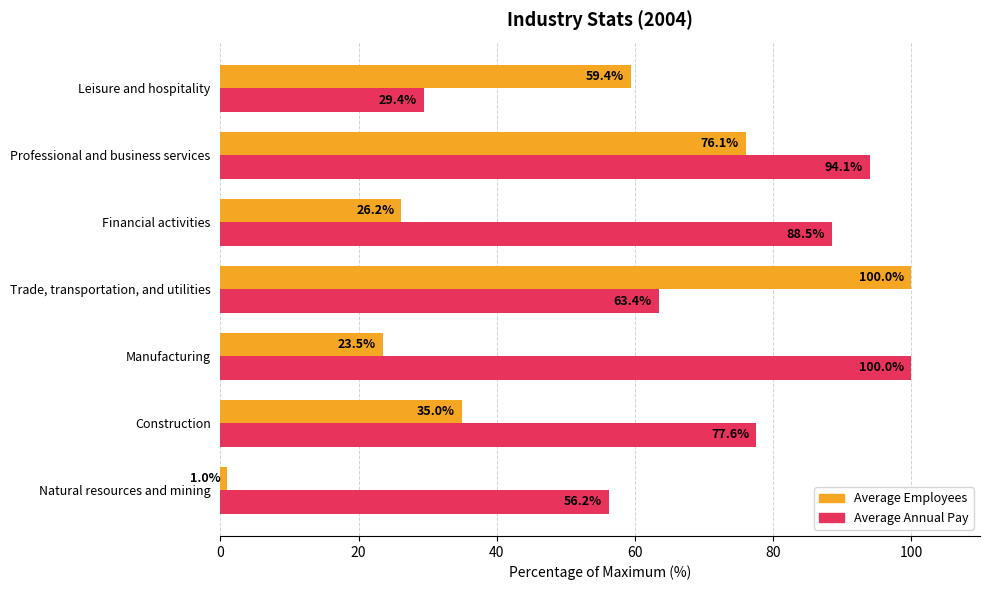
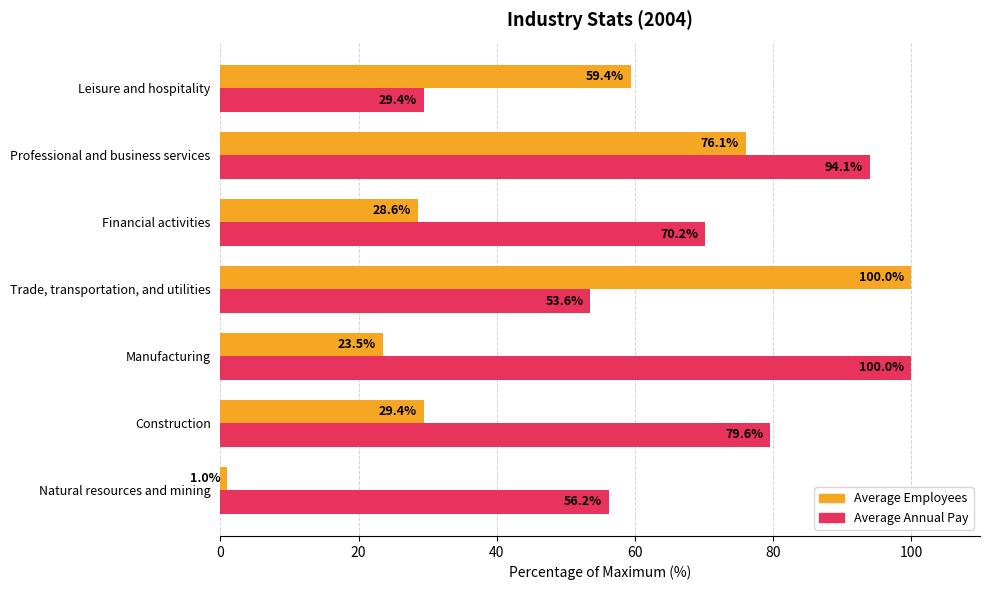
  {
    "Average Employees": {
      "Leisure and hospitality": "59.4%",
      "Professional and business services": "76.1%",
-     "Financial activities": "26.2%",
+     "Financial activities": "28.6%",
      "Trade, transportation, and utilities": "100.0%",
      "Manufacturing": "23.5%",
-     "Construction": "35.0%",
+     "Construction": "29.4%",
      "Natural resources and mining": "1.0%"
    },
    "Average Annual Pay": {
      "Leisure and hospitality": "29.4%",
      "Professional and business services": "94.1%",
-     "Financial activities": "88.5%",
-     "Trade, transportation, and utilities": "63.4%",
+     "Financial activities": "70.2%",
+     "Trade, transportation, and utilities": "53.6%",
      "Manufacturing": "100.0%",
-     "Construction": "77.6%",
+     "Construction": "79.6%",
      "Natural resources and mining": "56.2%"
    }
  }
